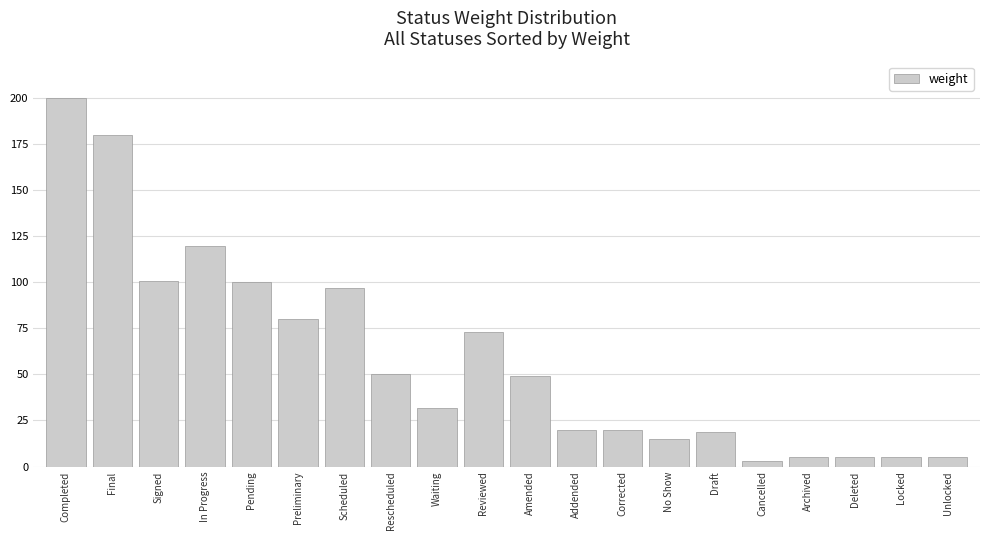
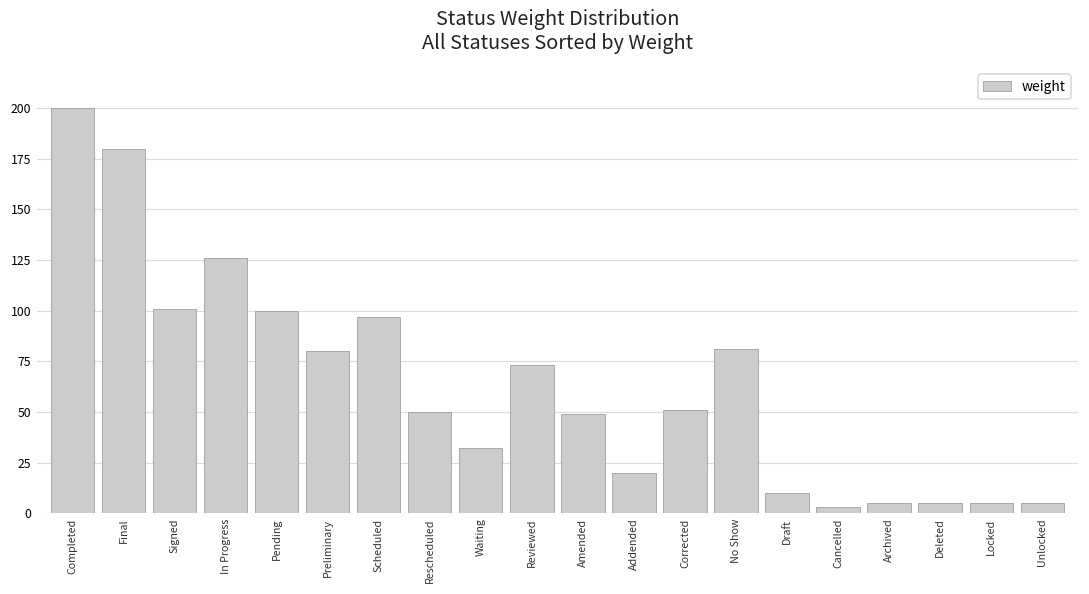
  {
    "Completed": 200,
    "Final": 180,
    "Signed": 101,
-   "In Progress": 120,
+   "In Progress": 126,
    "Pending": 100,
    "Preliminary": 80,
    "Scheduled": 97,
    "Rescheduled": 50,
    "Waiting": 32,
    "Reviewed": 73,
    "Amended": 49,
    "Addended": 20,
-   "Corrected": 20,
-   "No Show": 15,
-   "Draft": 19,
+   "Corrected": 51,
+   "No Show": 81,
+   "Draft": 10,
    "Cancelled": 3,
    "Archived": 5,
    "Deleted": 5,
    "Locked": 5,
    "Unlocked": 5
  }
